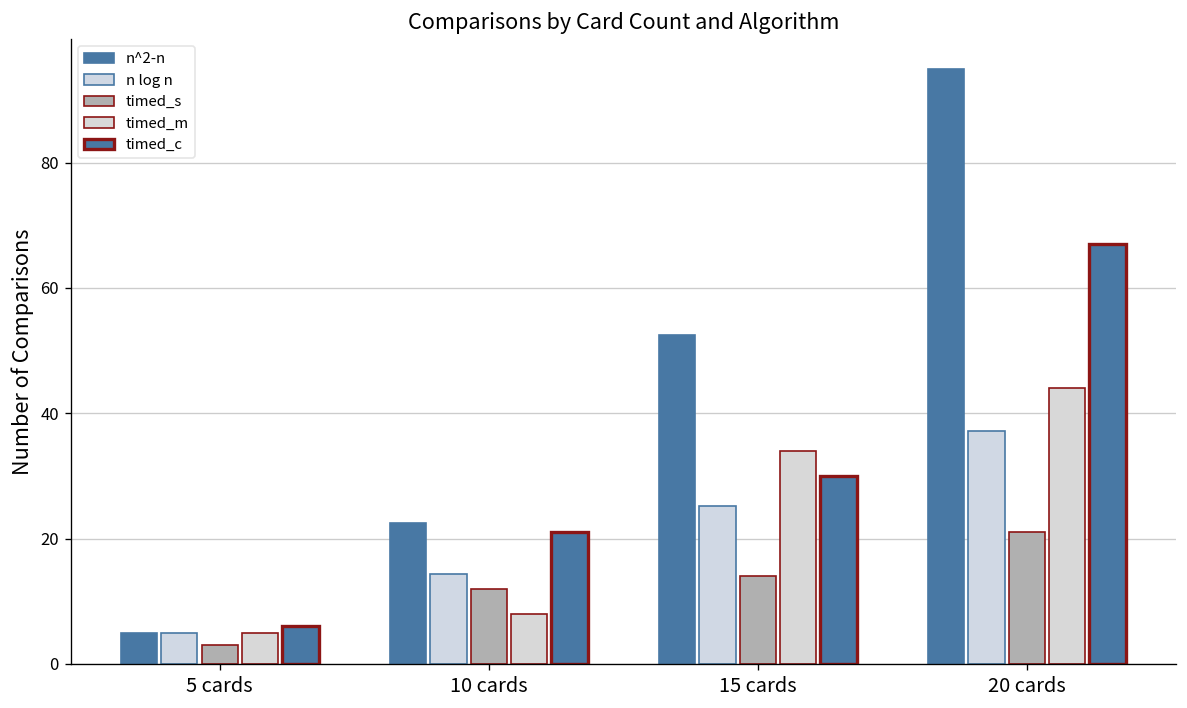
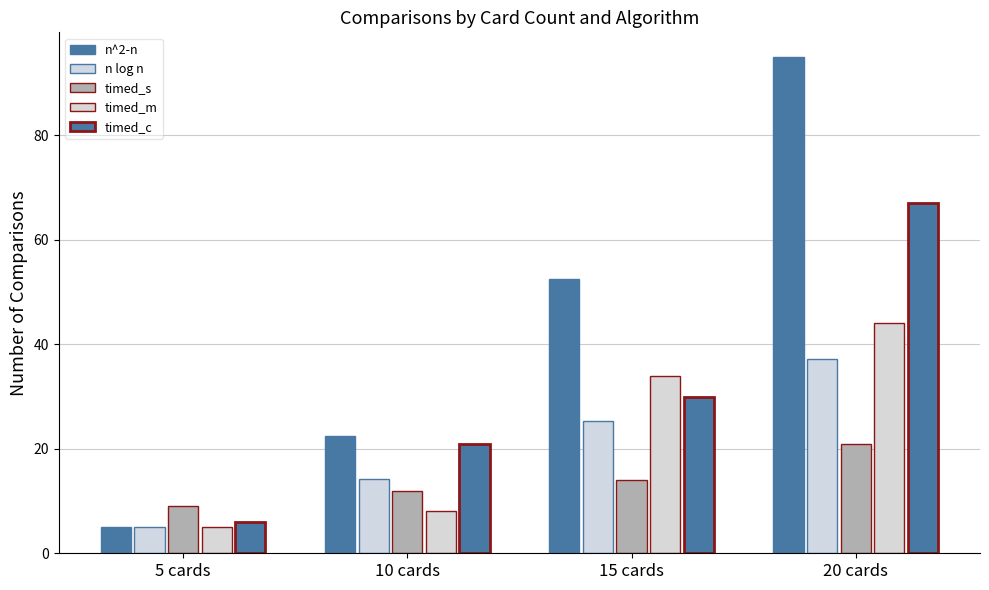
  {
    "timed_s": {
-     "5 cards": 3,
+     "5 cards": 9,
      "10 cards": 12,
      "15 cards": 14,
      "20 cards": 21
    }
  }
